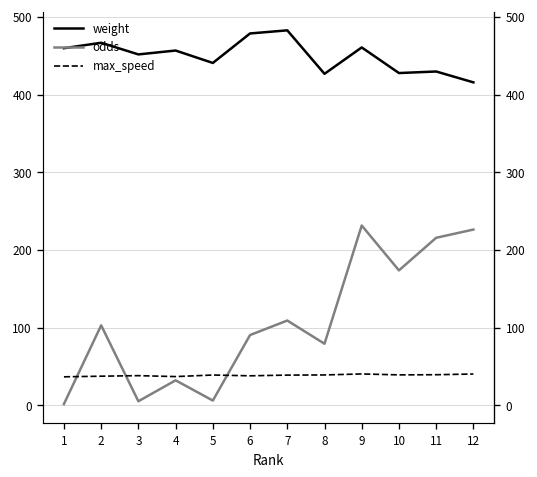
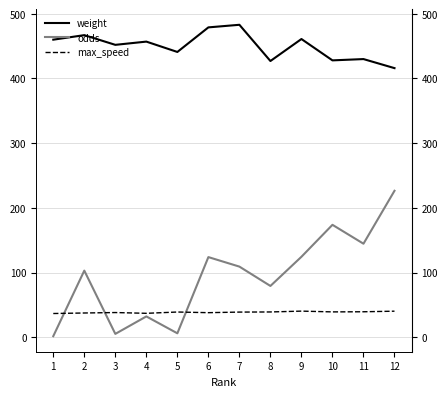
  {
    "odds": {
      "1": 0,
      "2": 100,
      "3": 10,
      "4": 30,
      "5": 10,
-     "6": 90,
+     "6": 120,
      "7": 110,
      "8": 80,
-     "9": 230,
+     "9": 120,
      "10": 170,
-     "11": 220,
+     "11": 140,
      "12": 230
    }
  }
